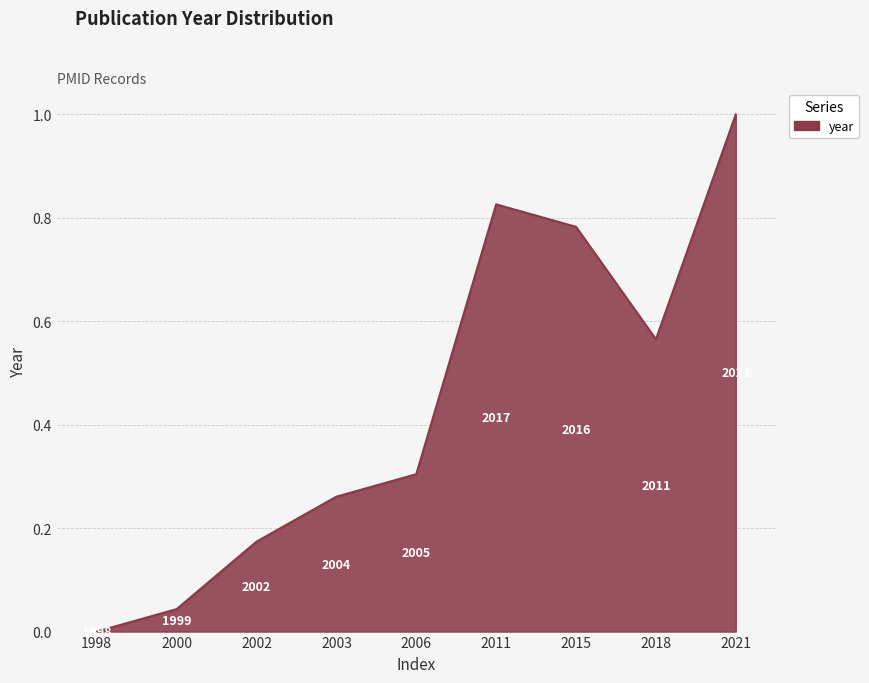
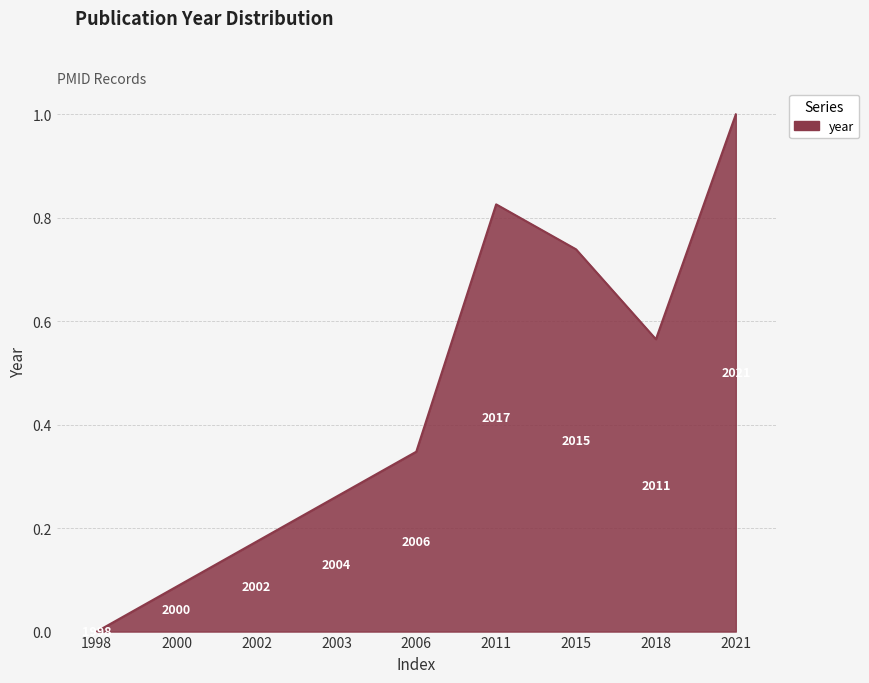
  {
-   "2000": 1999,
-   "2006": 2005,
-   "2015": 2016
+   "2000": 2000,
+   "2006": 2006,
+   "2015": 2015
  }
